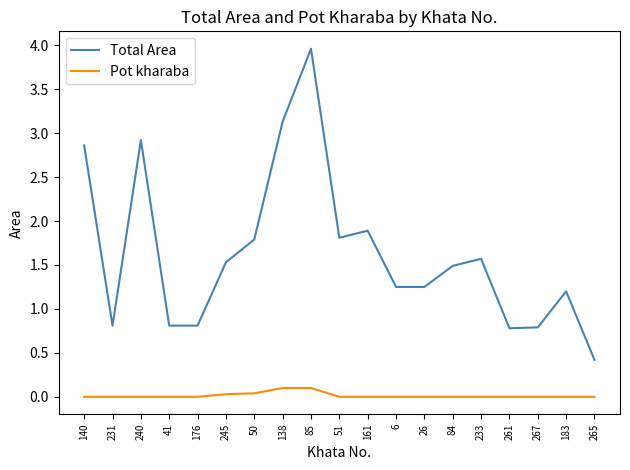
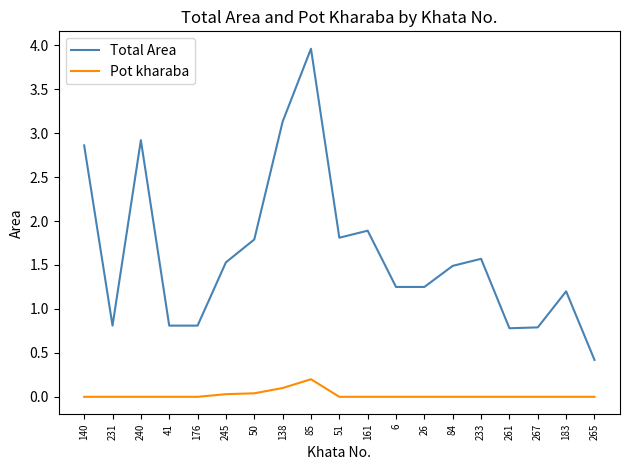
  {
    "Total Area": {
      "140": 2.9,
      "231": 0.8,
      "240": 2.9,
      "41": 0.8,
      "176": 0.8,
      "245": 1.5,
      "50": 1.8,
      "138": 3.1,
      "85": 4.0,
      "51": 1.8,
      "161": 1.9,
      "6": 1.3,
      "26": 1.3,
      "84": 1.5,
      "233": 1.6,
      "261": 0.8,
      "267": 0.8,
      "183": 1.2,
      "265": 0.4
    },
    "Pot kharaba": {
      "140": 0.0,
      "231": 0.0,
      "240": 0.0,
      "41": 0.0,
      "176": 0.0,
      "245": 0.0,
      "50": 0.0,
      "138": 0.1,
-     "85": 0.1,
+     "85": 0.2,
      "51": 0.0,
      "161": 0.0,
      "6": 0.0,
      "26": 0.0,
      "84": 0.0,
      "233": 0.0,
      "261": 0.0,
      "267": 0.0,
      "183": 0.0,
      "265": 0.0
    }
  }
